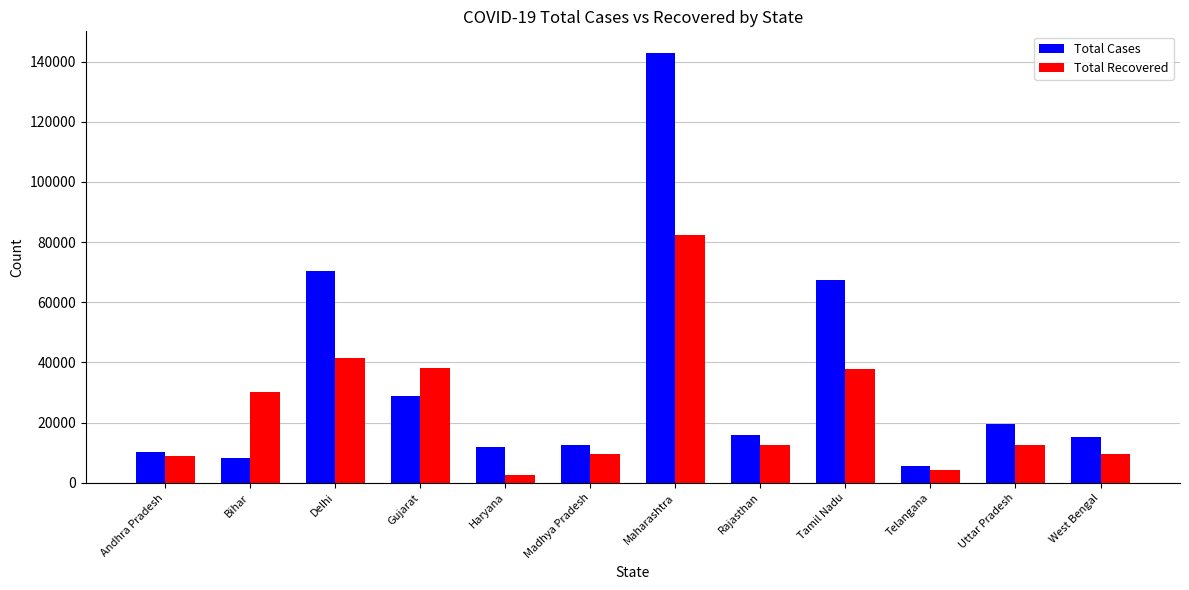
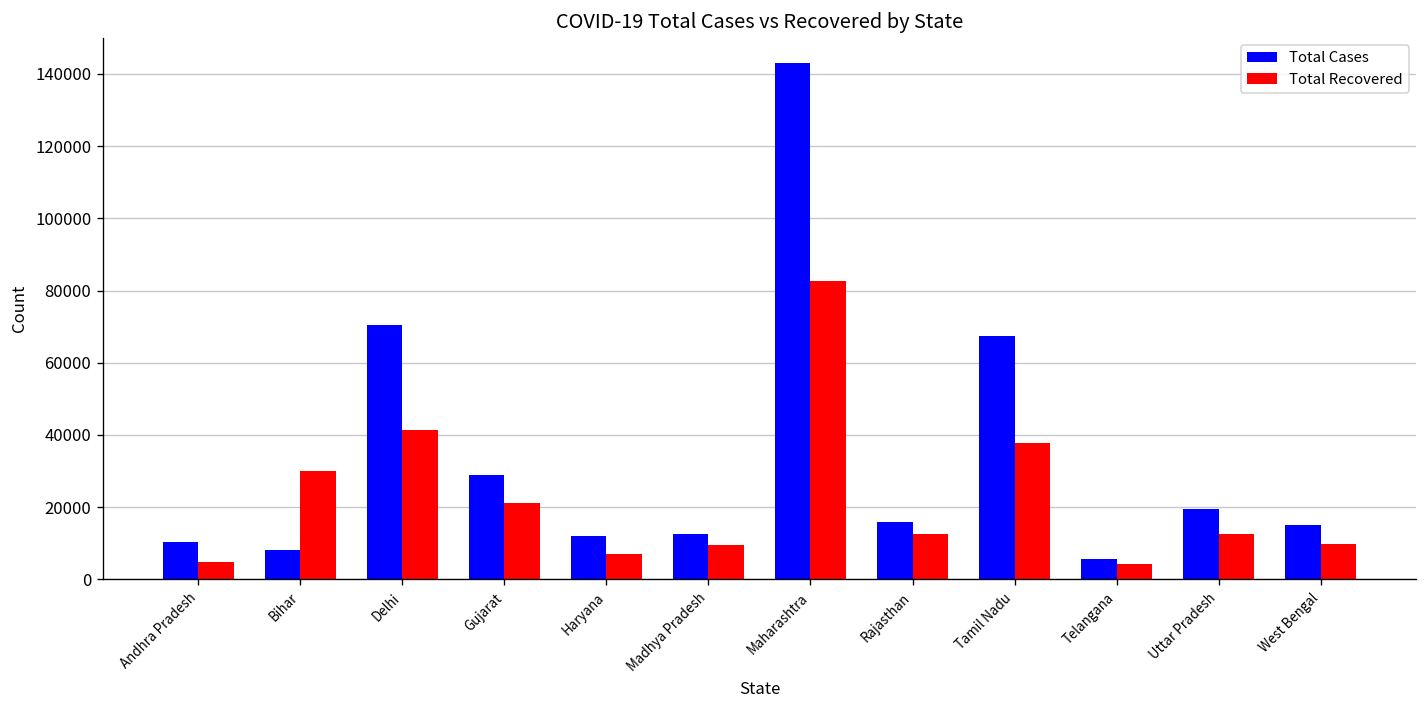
  {
    "Total Cases": {
      "Andhra Pradesh": 10000,
      "Bihar": 8000,
      "Delhi": 70000,
      "Gujarat": 29000,
      "Haryana": 12000,
      "Madhya Pradesh": 12000,
      "Maharashtra": 143000,
      "Rajasthan": 16000,
      "Tamil Nadu": 67000,
      "Telangana": 6000,
      "Uttar Pradesh": 20000,
      "West Bengal": 15000
    },
    "Total Recovered": {
-     "Andhra Pradesh": 9000,
+     "Andhra Pradesh": 5000,
      "Bihar": 30000,
      "Delhi": 41000,
-     "Gujarat": 38000,
-     "Haryana": 3000,
+     "Gujarat": 21000,
+     "Haryana": 7000,
      "Madhya Pradesh": 9000,
      "Maharashtra": 83000,
      "Rajasthan": 13000,
      "Tamil Nadu": 38000,
      "Telangana": 4000,
      "Uttar Pradesh": 13000,
      "West Bengal": 10000
    }
  }
